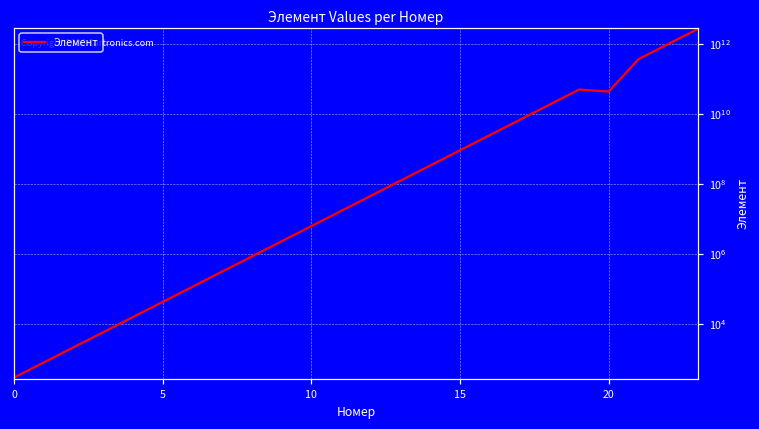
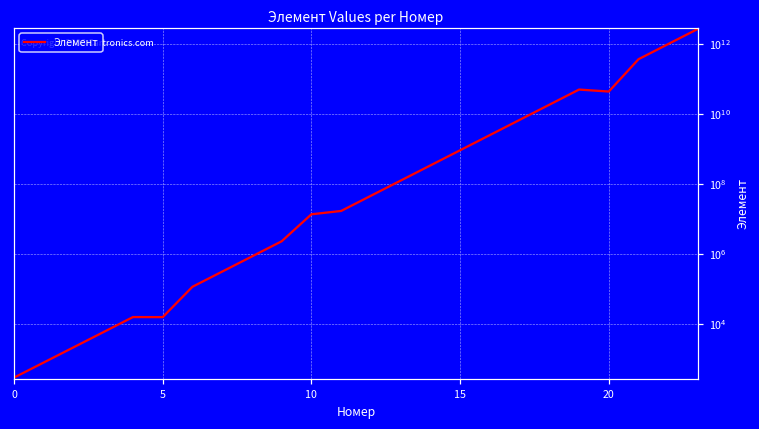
  {
    "0": 300,
-   "5": 40000,
-   "10": 6000000,
+   "5": 20000,
+   "10": 13000000,
    "15": 900000000,
    "20": 40000000000
  }
